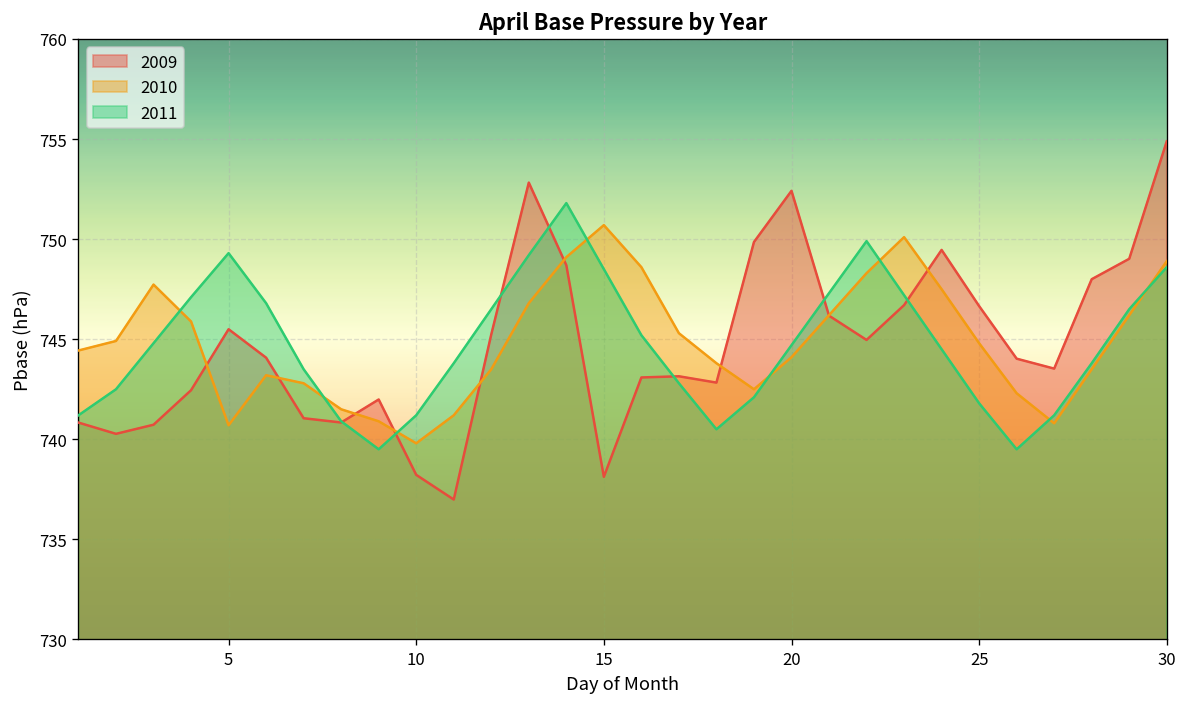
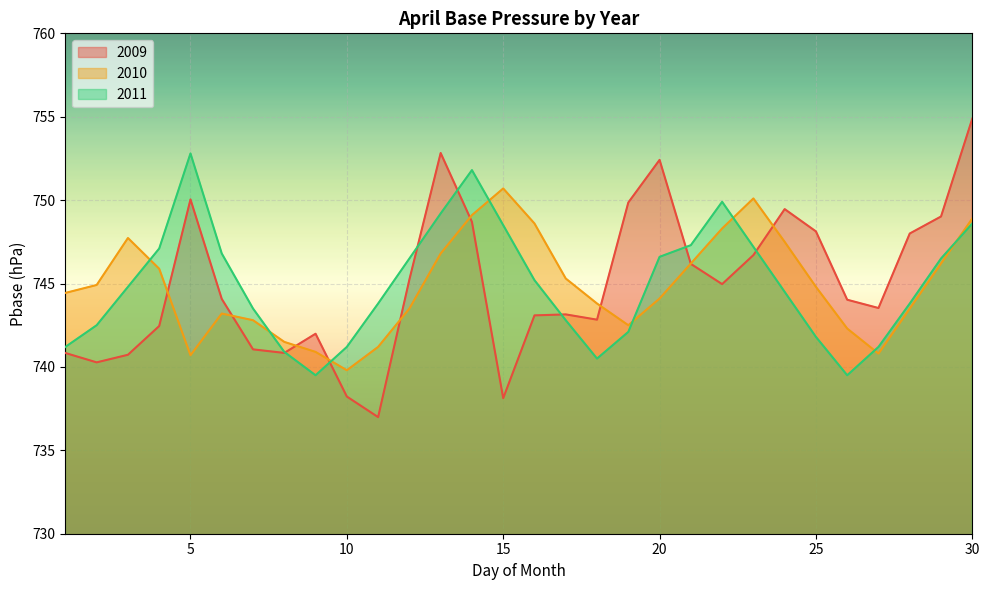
  {
    "2009": {
-     "5": 745.5,
+     "5": 750.0,
      "10": 738.2,
      "15": 738.1,
      "20": 752.4,
-     "25": 746.7,
+     "25": 748.1,
      "30": 754.9
    },
    "2010": {
      "5": 740.7,
      "10": 739.8,
      "15": 750.7,
      "20": 744.1,
      "25": 744.8,
      "30": 748.9
    },
    "2011": {
-     "5": 749.3,
+     "5": 752.8,
      "10": 741.2,
      "15": 748.5,
-     "20": 744.7,
+     "20": 746.6,
      "25": 741.8,
      "30": 748.6
    }
  }
